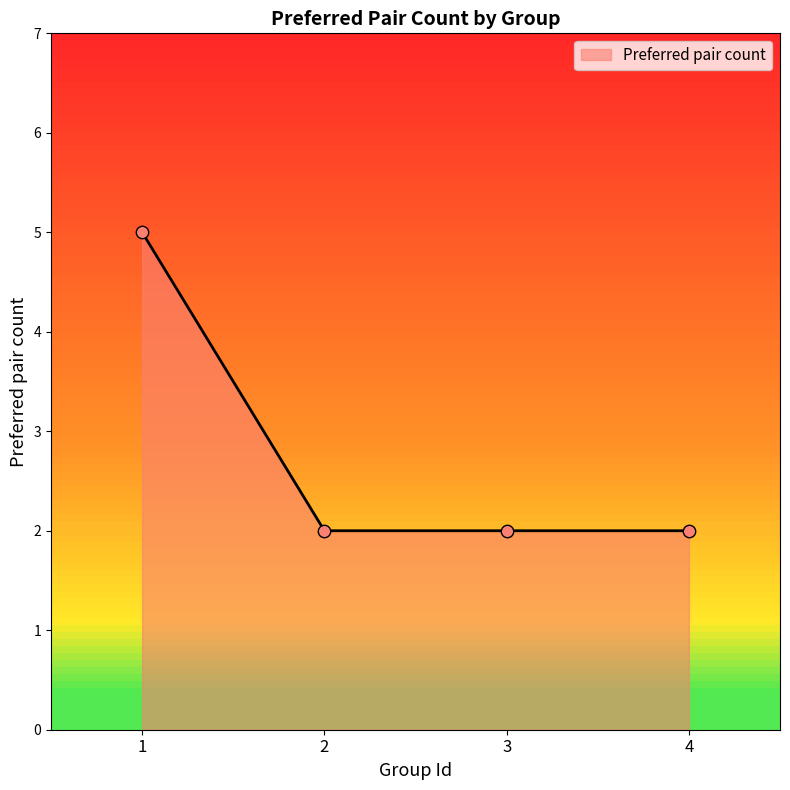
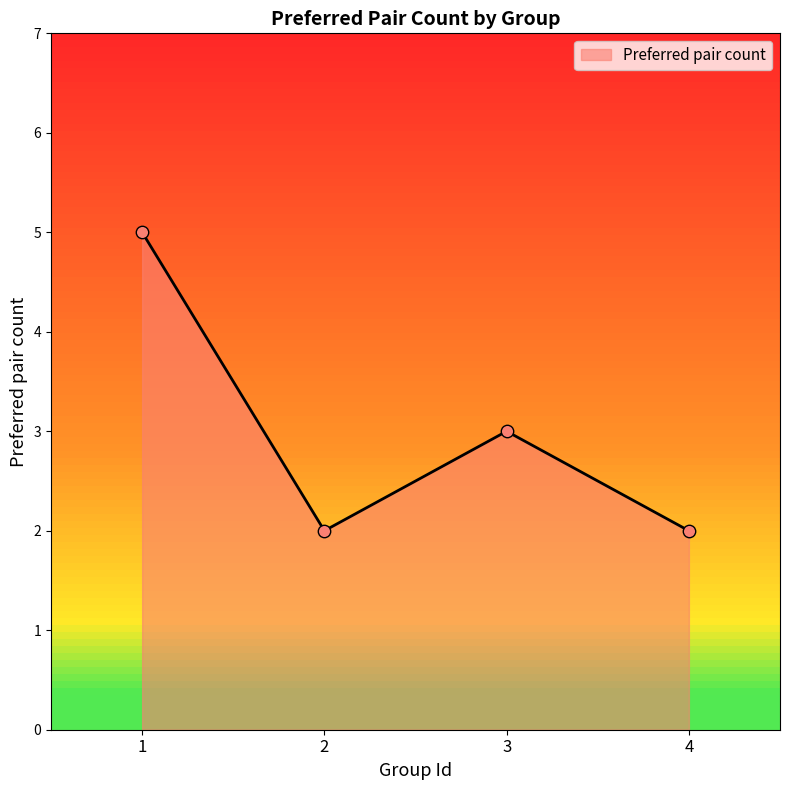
  {
    "1": 5,
    "2": 2,
-   "3": 2,
+   "3": 3,
    "4": 2
  }
